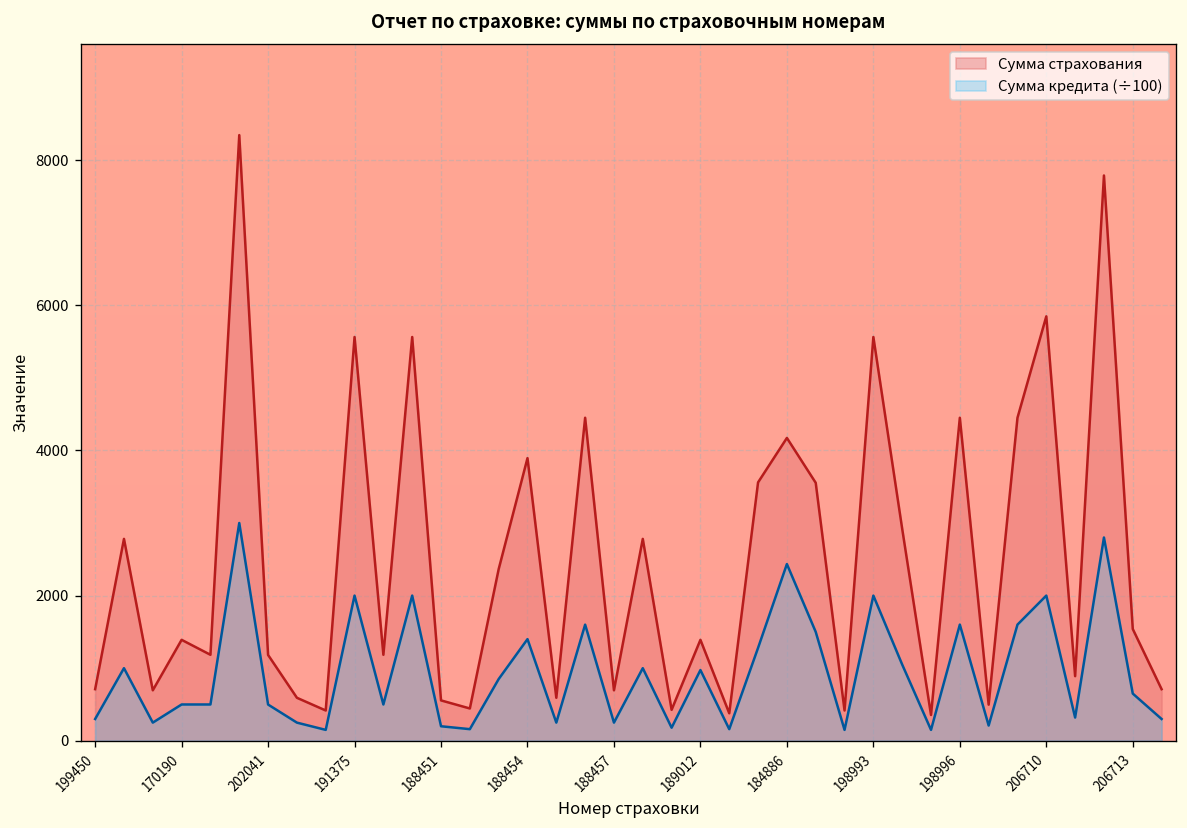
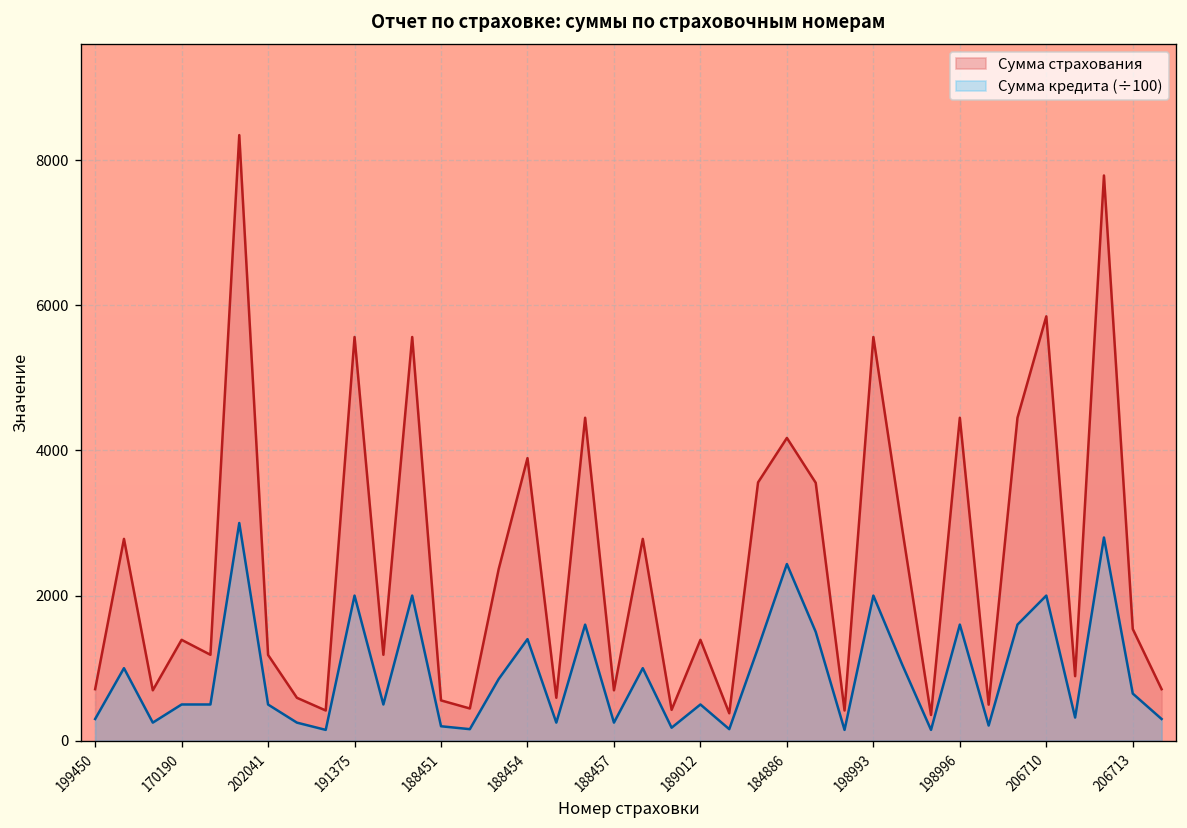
  {
    "Сумма страхования": {
      "199450": 700,
      "170190": 1400,
      "202041": 1200,
      "191375": 5600,
      "188451": 600,
      "188454": 3900,
      "188457": 700,
      "189012": 1400,
      "184886": 4200,
      "198993": 5600,
      "198996": 4400,
      "206710": 5800,
      "206713": 1500
    },
    "Сумма кредита (÷100)": {
      "199450": 300,
      "170190": 500,
      "202041": 500,
      "191375": 2000,
      "188451": 200,
      "188454": 1400,
      "188457": 300,
-     "189012": 1000,
+     "189012": 500,
      "184886": 2400,
      "198993": 2000,
      "198996": 1600,
      "206710": 2000,
      "206713": 700
    }
  }
